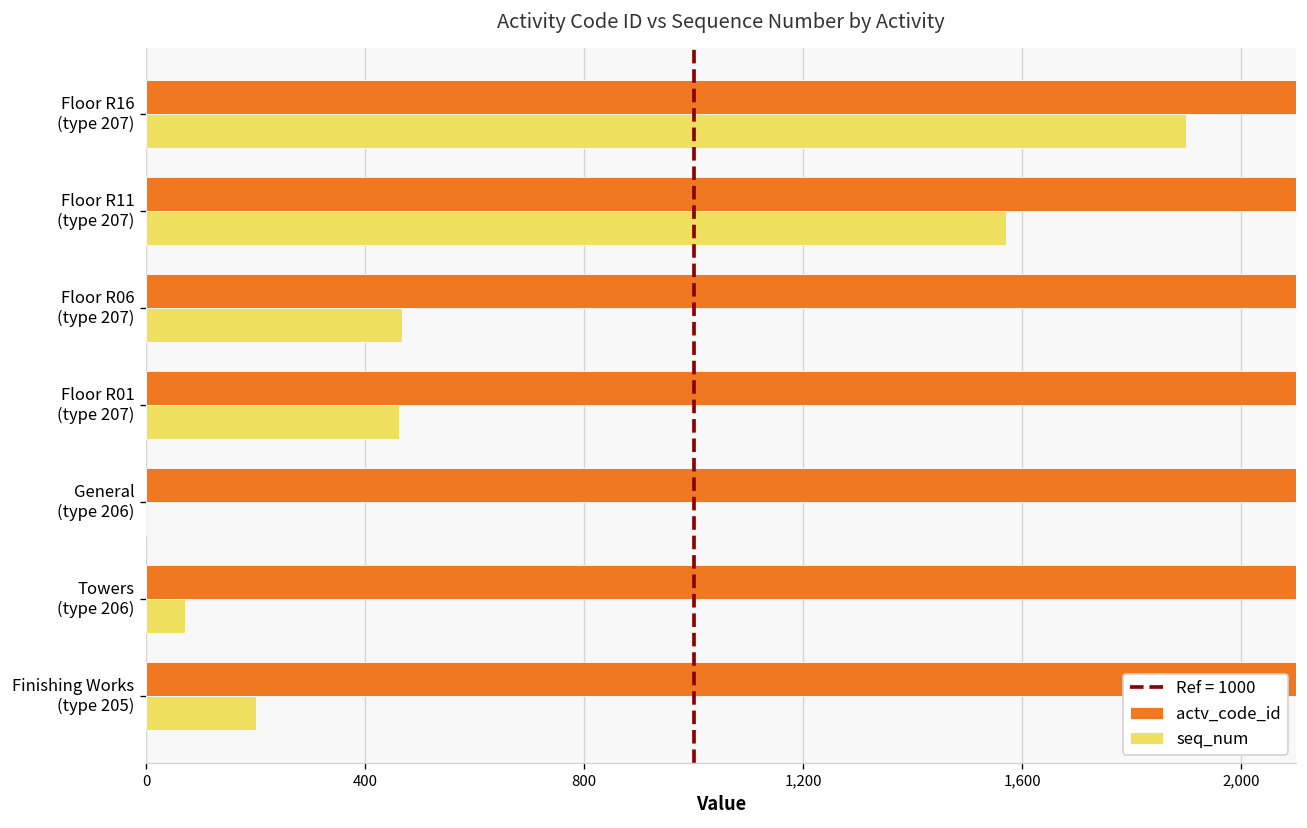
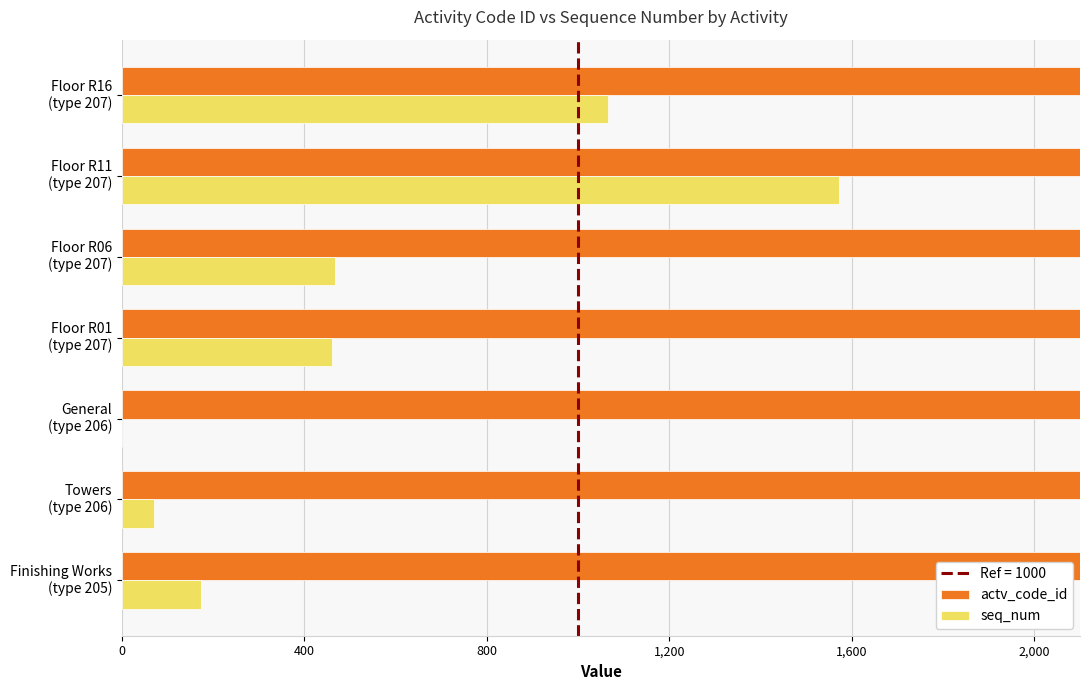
  {
    "seq_num": {
-     "Floor R16 (type 207)": "1,900",
+     "Floor R16 (type 207)": "1,070",
      "Floor R11 (type 207)": "1,570",
      "Floor R06 (type 207)": "470",
      "Floor R01 (type 207)": "460",
      "General (type 206)": "0",
      "Towers (type 206)": "70",
-     "Finishing Works (type 205)": "200"
+     "Finishing Works (type 205)": "170"
    }
  }
